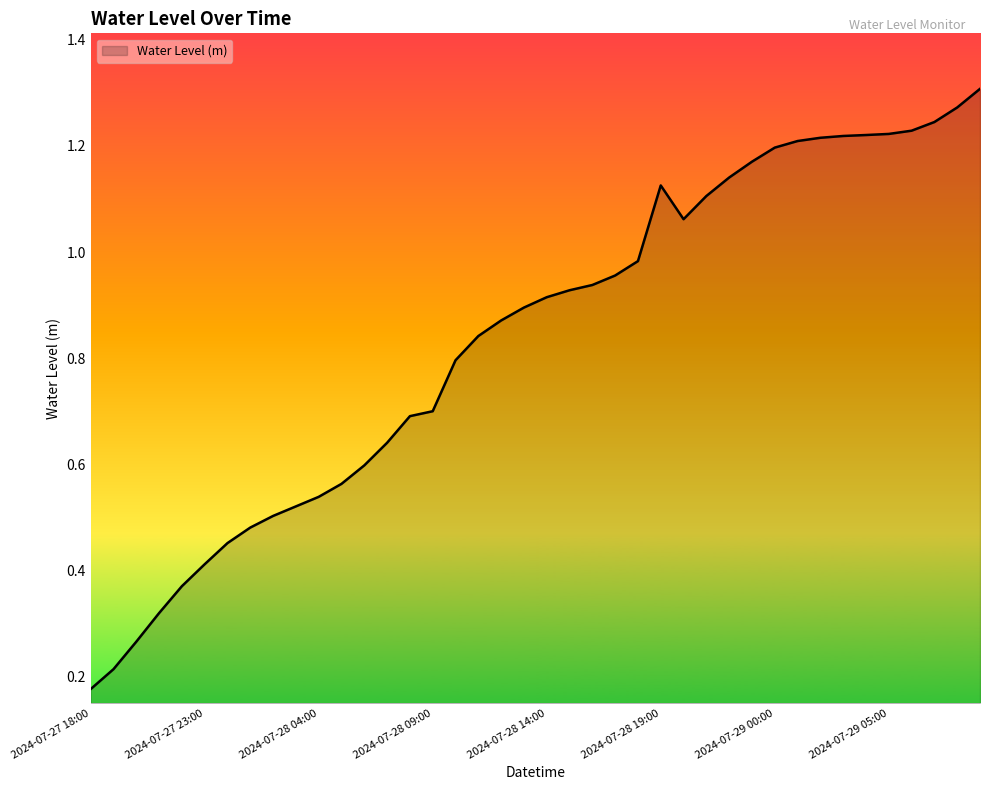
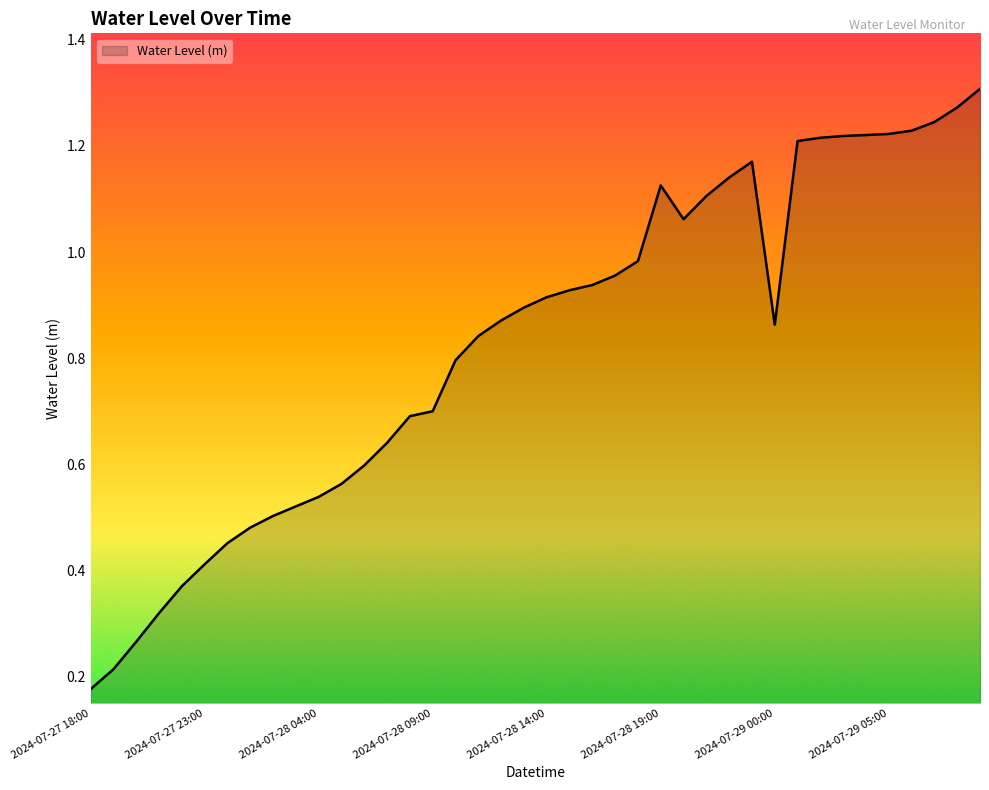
  {
    "2024-07-27 18:00": 0.18,
    "2024-07-27 23:00": 0.41,
    "2024-07-28 04:00": 0.54,
    "2024-07-28 09:00": 0.70,
    "2024-07-28 14:00": 0.91,
    "2024-07-28 19:00": 1.13,
-   "2024-07-29 00:00": 1.20,
+   "2024-07-29 00:00": 0.86,
    "2024-07-29 05:00": 1.22
  }
